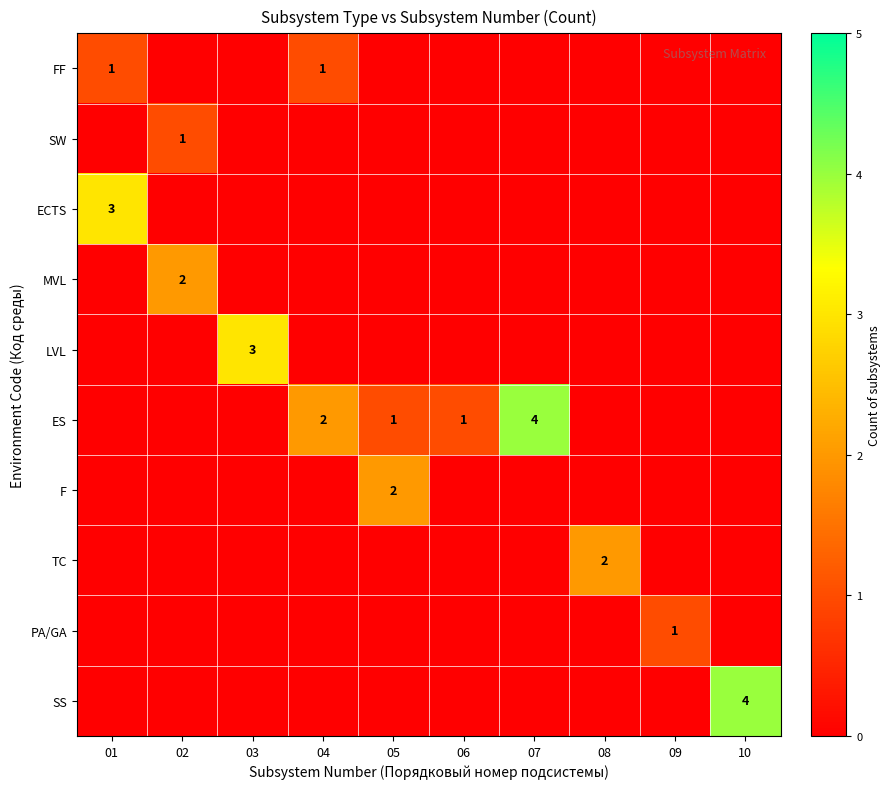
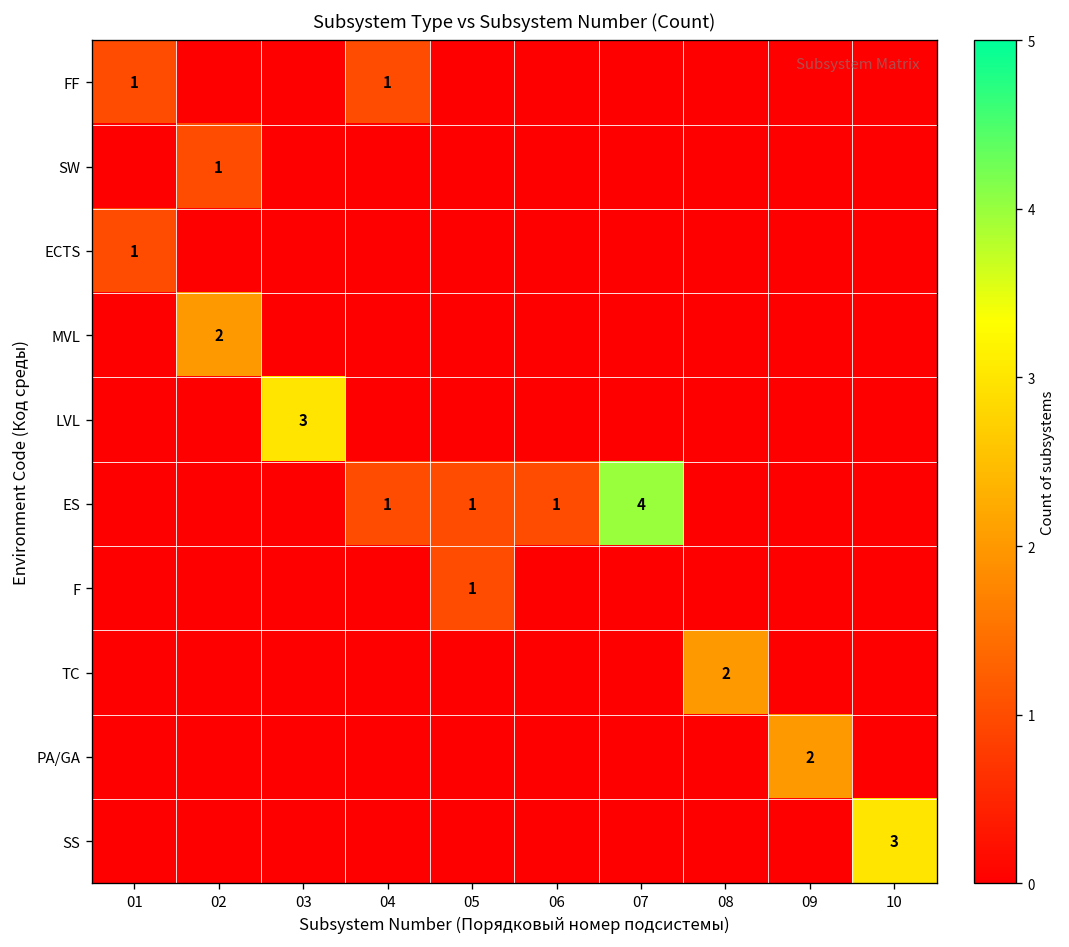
  {
    "FF": {
      "01": 1,
      "04": 1
    },
    "SW": {
      "02": 1
    },
    "ECTS": {
-     "01": 3
+     "01": 1
    },
    "MVL": {
      "02": 2
    },
    "LVL": {
      "03": 3
    },
    "ES": {
-     "04": 2,
+     "04": 1,
      "05": 1,
      "06": 1,
      "07": 4
    },
    "F": {
-     "05": 2
+     "05": 1
    },
    "TC": {
      "08": 2
    },
    "PA/GA": {
-     "09": 1
+     "09": 2
    },
    "SS": {
-     "10": 4
+     "10": 3
    }
  }
